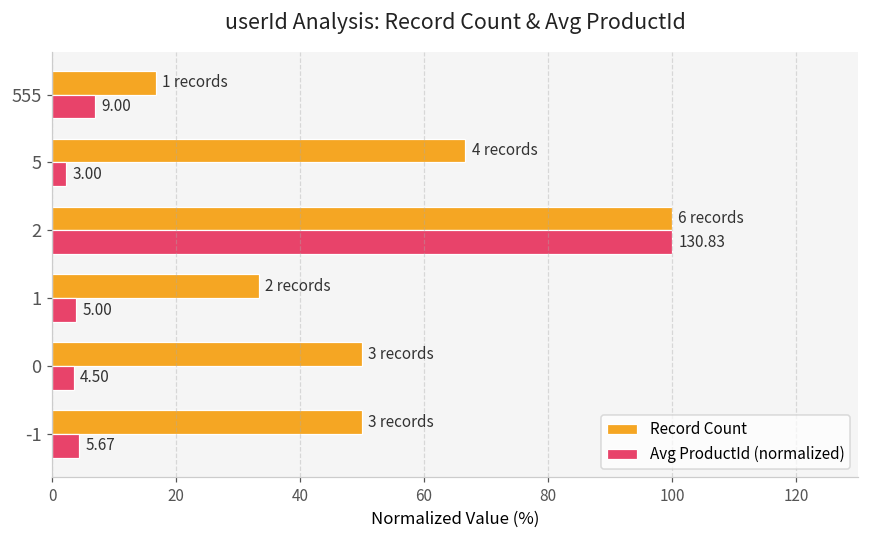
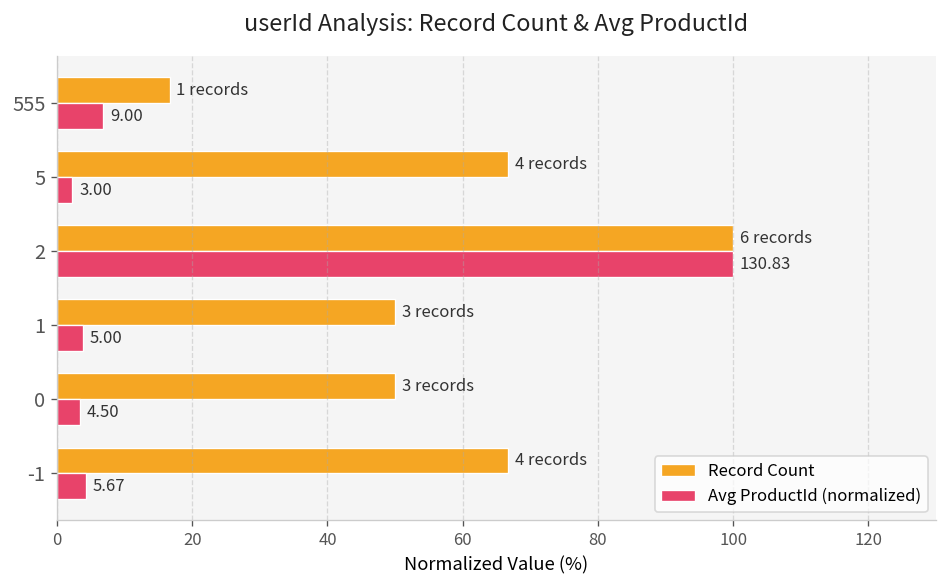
  {
    "Record Count": {
-     "1": 2,
-     "-1": 3
+     "1": 3,
+     "-1": 4
    }
  }
